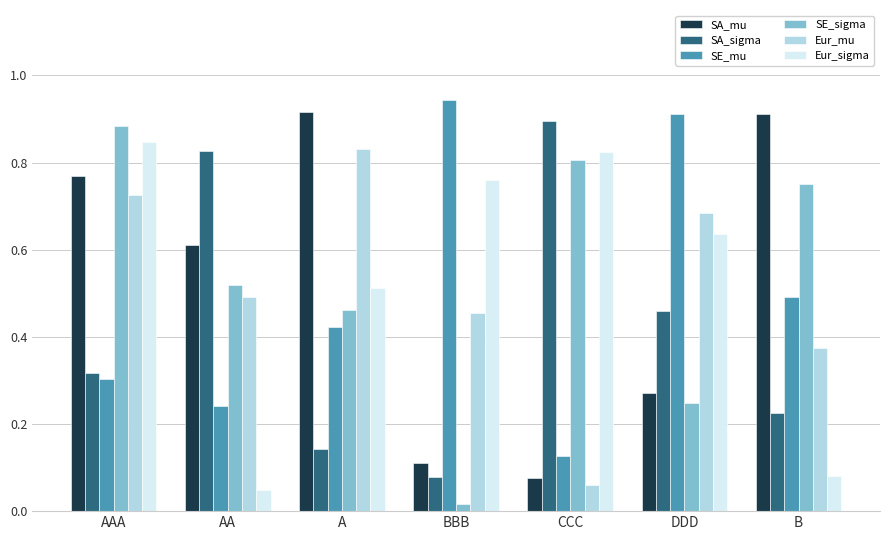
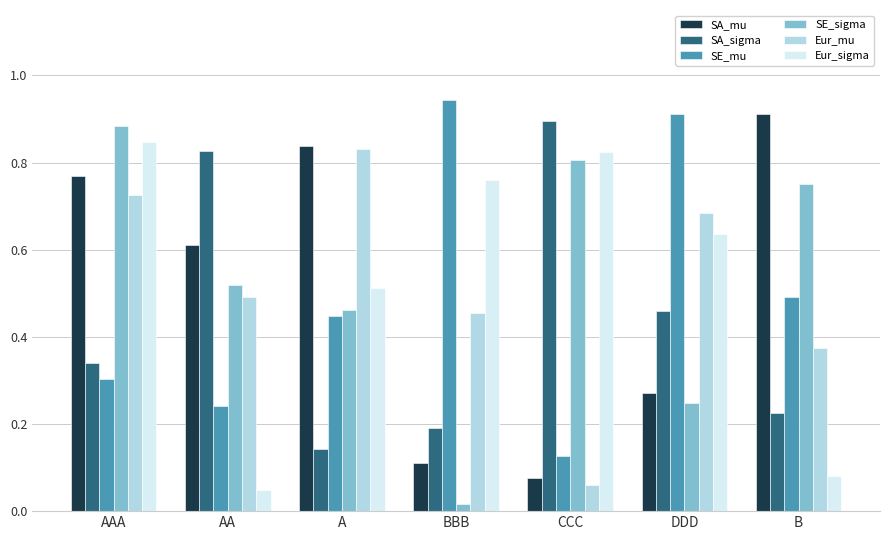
  {
    "SA_mu": {
      "AAA": 0.77,
      "AA": 0.61,
-     "A": 0.92,
+     "A": 0.84,
      "BBB": 0.11,
      "CCC": 0.08,
      "DDD": 0.27,
      "B": 0.91
    },
    "SA_sigma": {
-     "AAA": 0.32,
+     "AAA": 0.34,
      "AA": 0.83,
      "A": 0.14,
-     "BBB": 0.08,
+     "BBB": 0.19,
      "CCC": 0.89,
      "DDD": 0.46,
      "B": 0.22
    },
    "SE_mu": {
      "AAA": 0.30,
      "AA": 0.24,
-     "A": 0.42,
+     "A": 0.45,
      "BBB": 0.94,
      "CCC": 0.13,
      "DDD": 0.91,
      "B": 0.49
    }
  }
